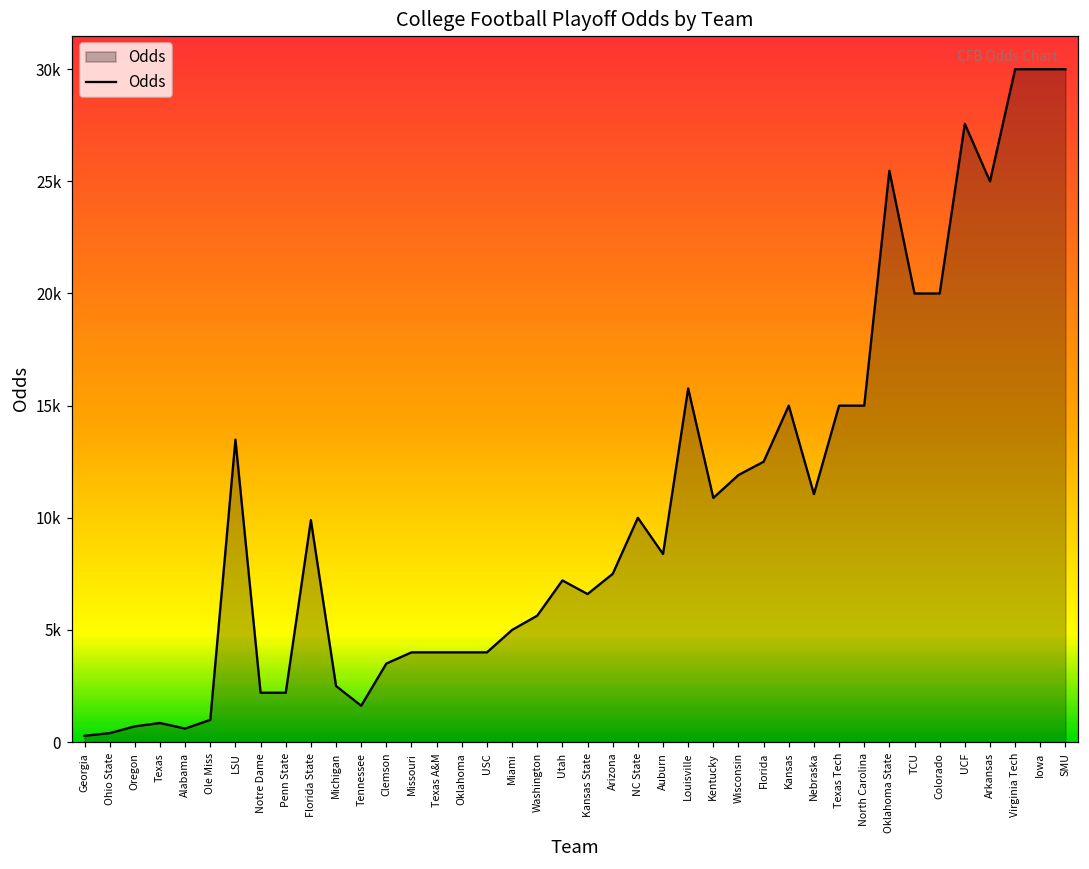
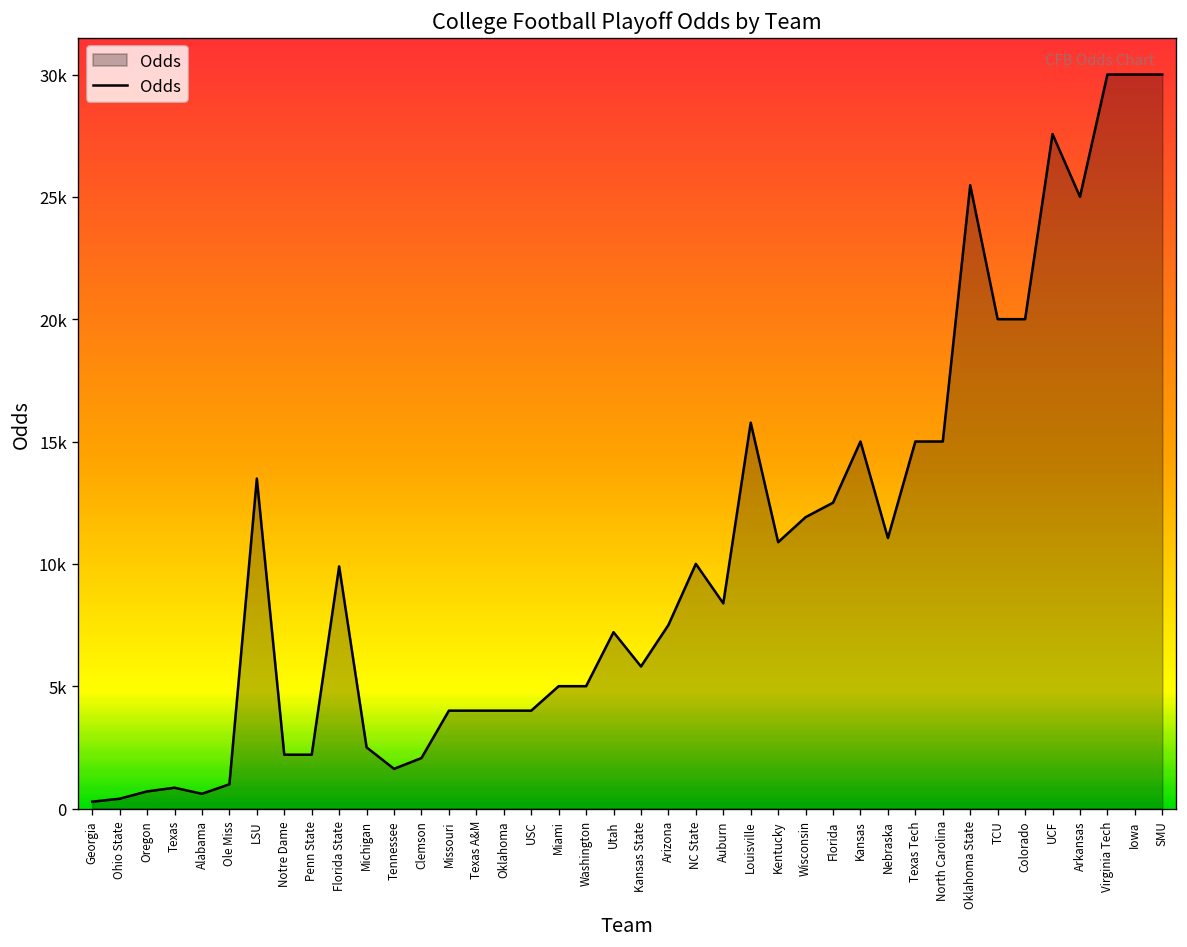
  {
    "Georgia": 300,
    "Ohio State": 400,
    "Oregon": 700,
    "Texas": 900,
    "Alabama": 600,
    "Ole Miss": 1000,
    "LSU": 13500,
    "Notre Dame": 2200,
    "Penn State": 2200,
    "Florida State": 9900,
    "Michigan": 2500,
    "Tennessee": 1600,
-   "Clemson": 3500,
+   "Clemson": 2100,
    "Missouri": 4000,
    "Texas A&M": 4000,
    "Oklahoma": 4000,
    "USC": 4000,
    "Miami": 5000,
-   "Washington": 5600,
+   "Washington": 5000,
    "Utah": 7200,
-   "Kansas State": 6600,
+   "Kansas State": 5800,
    "Arizona": 7500,
    "NC State": 10000,
    "Auburn": 8400,
    "Louisville": 15800,
    "Kentucky": 10900,
    "Wisconsin": 11900,
    "Florida": 12500,
    "Kansas": 15000,
    "Nebraska": 11100,
    "Texas Tech": 15000,
    "North Carolina": 15000,
    "Oklahoma State": 25500,
    "TCU": 20000,
    "Colorado": 20000,
    "UCF": 27600,
    "Arkansas": 25000,
    "Virginia Tech": 30000,
    "Iowa": 30000,
    "SMU": 30000
  }
